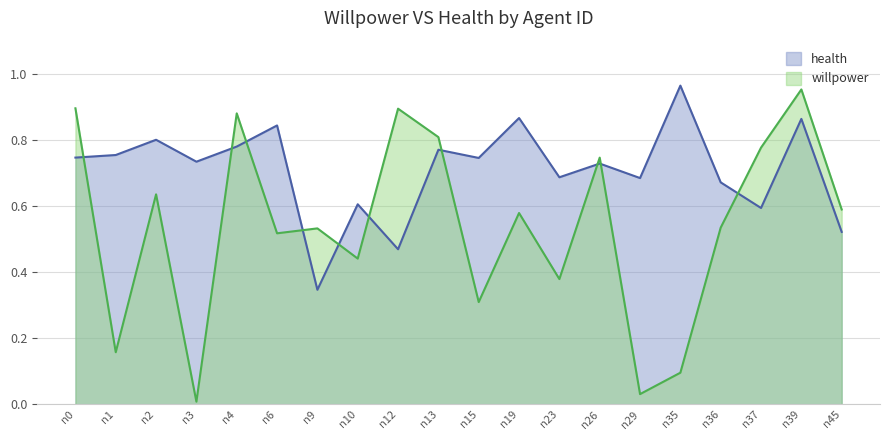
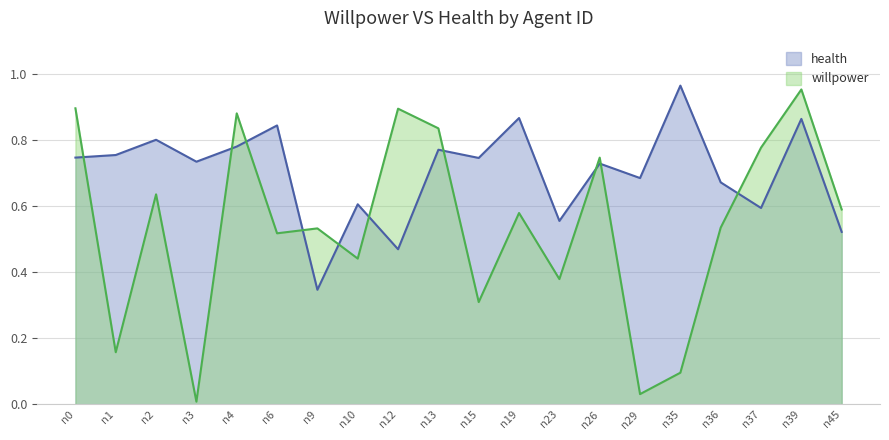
  {
    "health": {
      "n0": 0.75,
      "n1": 0.75,
      "n2": 0.80,
      "n3": 0.73,
      "n4": 0.78,
      "n6": 0.84,
      "n9": 0.35,
      "n10": 0.61,
      "n12": 0.47,
      "n13": 0.77,
      "n15": 0.75,
      "n19": 0.87,
-     "n23": 0.69,
+     "n23": 0.55,
      "n26": 0.73,
      "n29": 0.68,
      "n35": 0.96,
      "n36": 0.67,
      "n37": 0.59,
      "n39": 0.86,
      "n45": 0.52
    },
    "willpower": {
      "n0": 0.90,
      "n1": 0.16,
      "n2": 0.64,
      "n3": 0.01,
      "n4": 0.88,
      "n6": 0.52,
      "n9": 0.53,
      "n10": 0.44,
      "n12": 0.89,
-     "n13": 0.81,
+     "n13": 0.83,
      "n15": 0.31,
      "n19": 0.58,
      "n23": 0.38,
      "n26": 0.75,
      "n29": 0.03,
      "n35": 0.10,
      "n36": 0.53,
      "n37": 0.78,
      "n39": 0.95,
      "n45": 0.59
    }
  }
